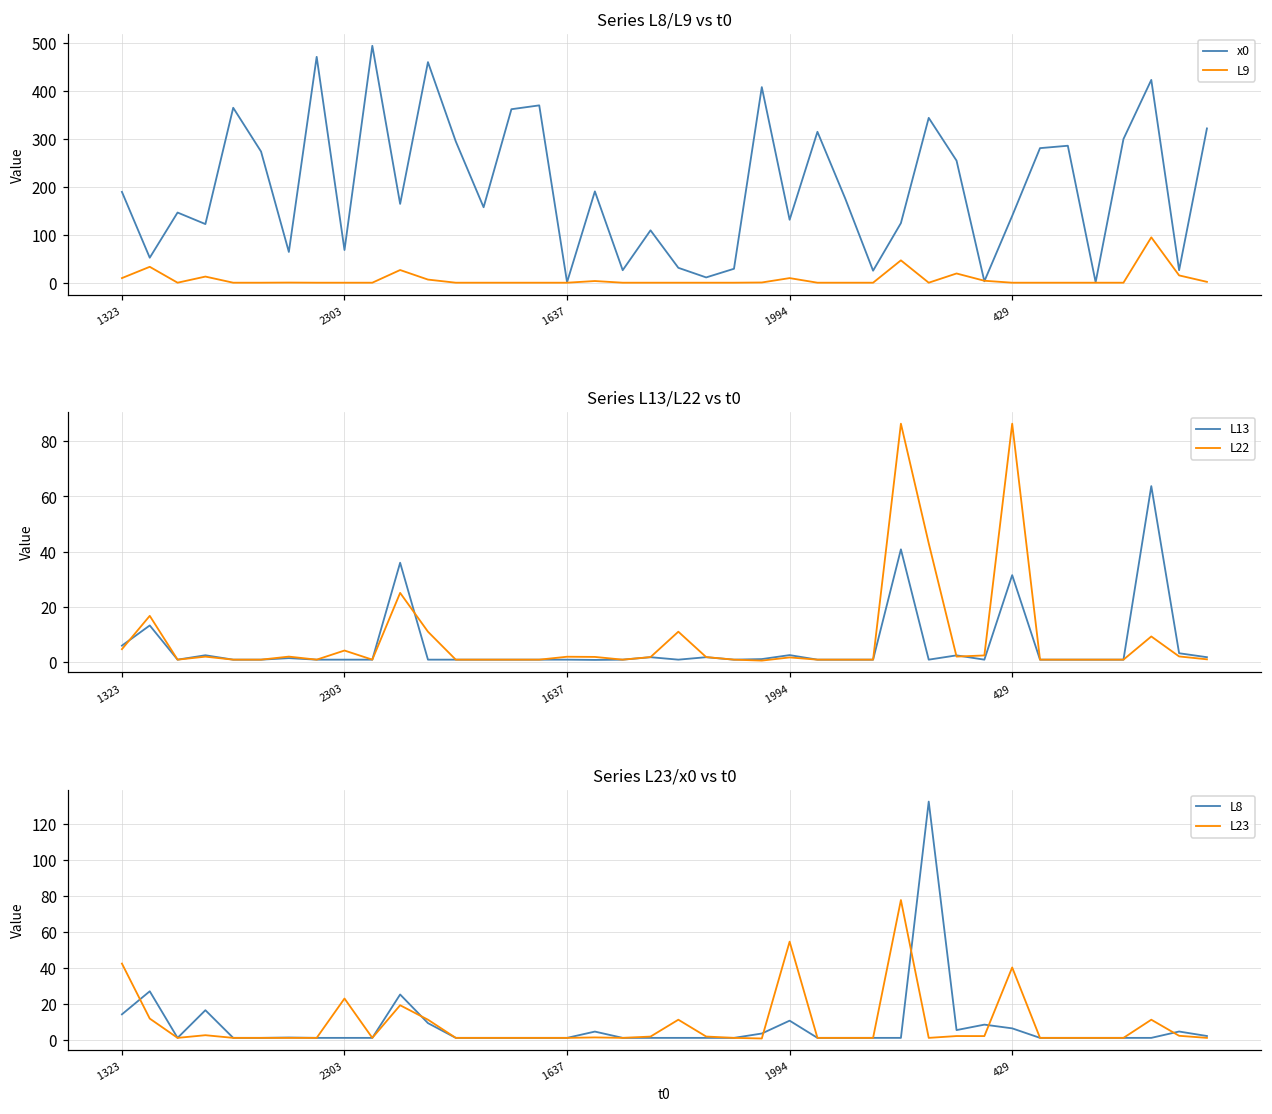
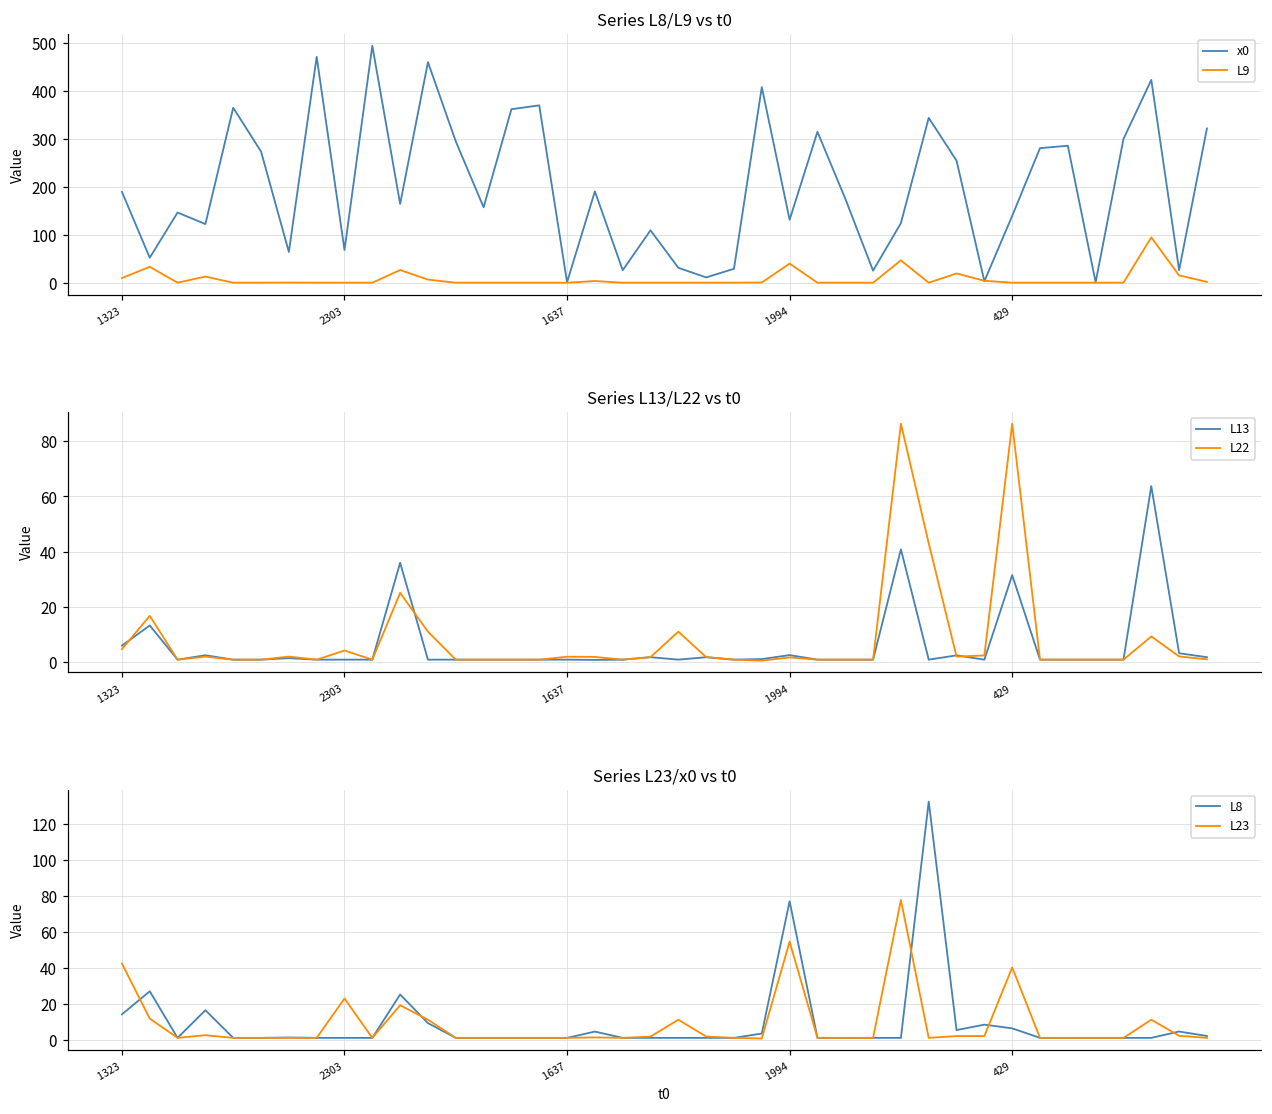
  {
    "Series L8/L9 vs t0": {
      "x0": {
        "1323": 190,
        "2303": 70,
        "1994": 130,
        "429": 140
      },
      "L9": {
        "1323": 10,
        "2303": 0,
-       "1994": 10,
+       "1994": 40,
        "429": 0
      }
    },
    "Series L13/L22 vs t0": {
      "L13": {
        "1323": 6,
        "2303": 1,
        "1637": 1,
        "429": 32
      },
      "L22": {
        "1323": 5,
        "2303": 4,
        "1637": 2,
        "429": 86
      }
    },
    "Series L23/x0 vs t0": {
      "L8": {
        "1323": 14,
        "2303": 1,
-       "1994": 11,
+       "1994": 77,
        "429": 6
      },
      "L23": {
        "1323": 42,
        "2303": 23,
        "1994": 55,
        "429": 40
      }
    }
  }
